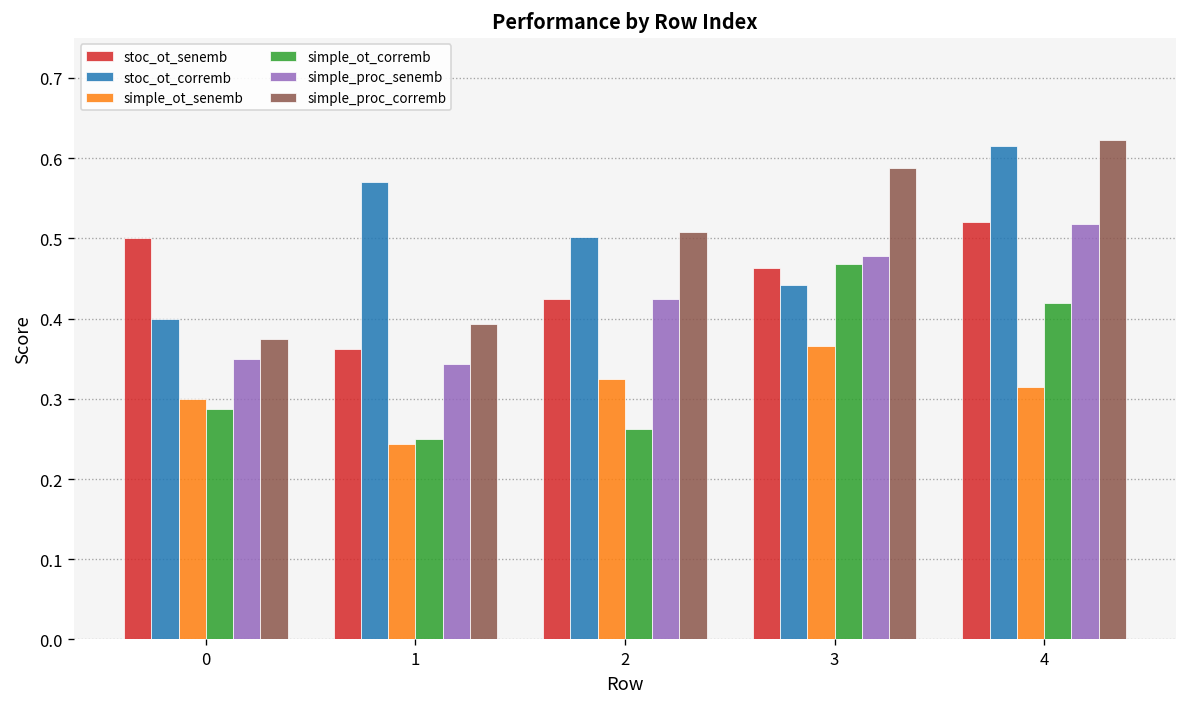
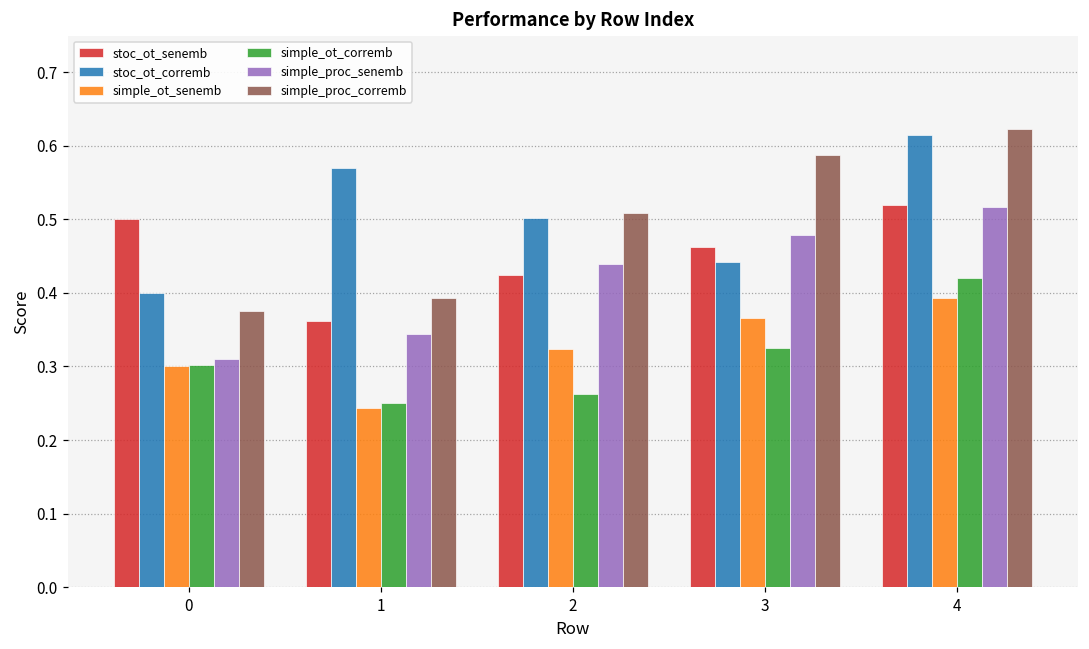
  {
    "stoc_ot_senemb": {
      "0": 0.50,
      "1": 0.36,
      "2": 0.43,
      "3": 0.46,
      "4": 0.52
    },
    "stoc_ot_corremb": {
      "0": 0.40,
      "1": 0.57,
      "2": 0.50,
      "3": 0.44,
      "4": 0.62
    },
    "simple_ot_senemb": {
      "0": 0.30,
      "1": 0.24,
      "2": 0.32,
      "3": 0.37,
-     "4": 0.31
+     "4": 0.39
    },
    "simple_ot_corremb": {
-     "0": 0.29,
+     "0": 0.30,
      "1": 0.25,
      "2": 0.26,
-     "3": 0.47,
+     "3": 0.33,
      "4": 0.42
    },
    "simple_proc_senemb": {
-     "0": 0.35,
+     "0": 0.31,
      "1": 0.34,
-     "2": 0.43,
+     "2": 0.44,
      "3": 0.48,
      "4": 0.52
    },
    "simple_proc_corremb": {
      "0": 0.38,
      "1": 0.39,
      "2": 0.51,
      "3": 0.59,
      "4": 0.62
    }
  }
